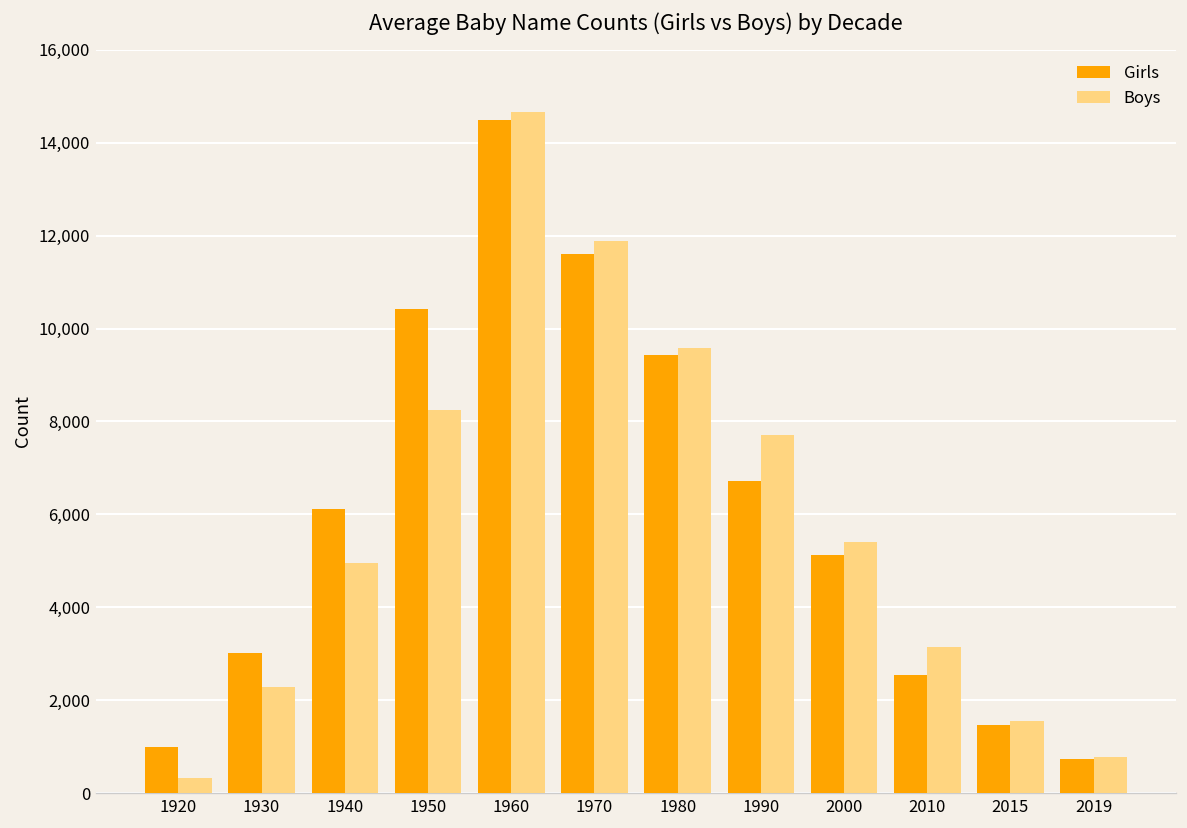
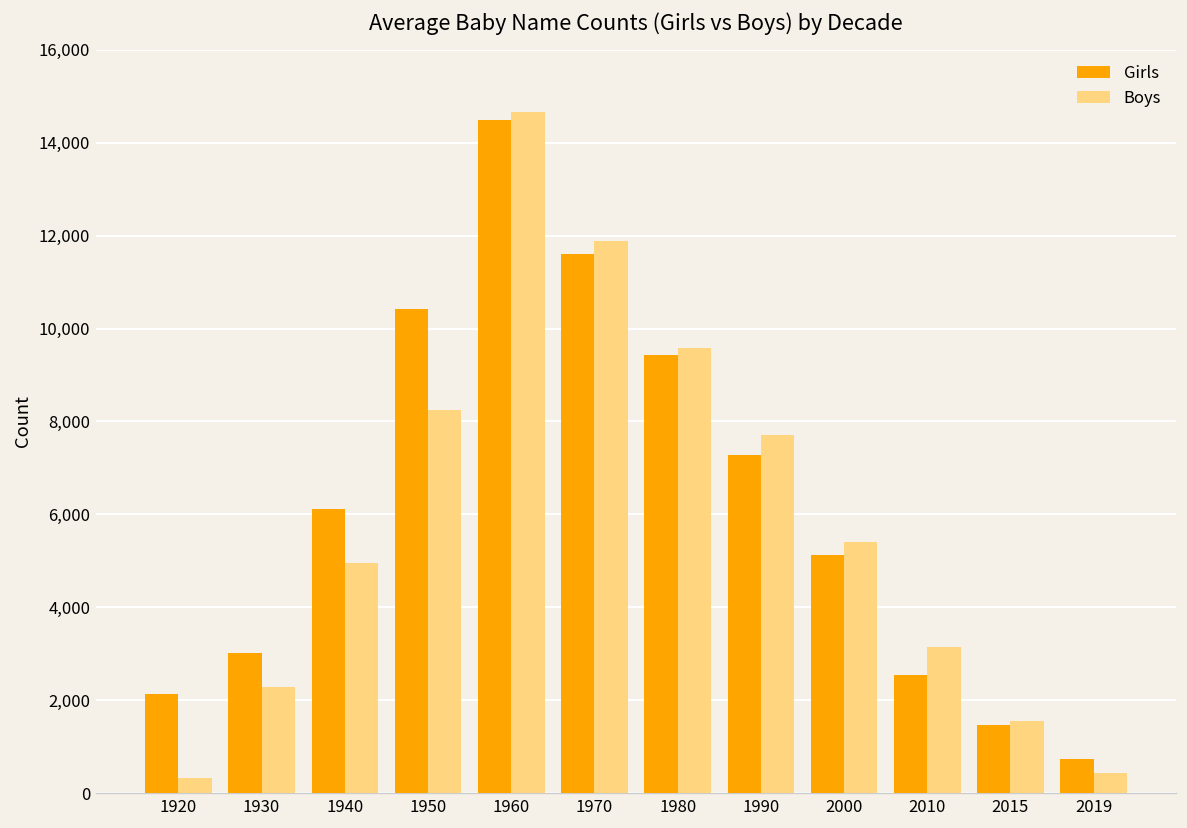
  {
    "Girls": {
-     "1920": "1,000",
+     "1920": "2,100",
      "1930": "3,000",
      "1940": "6,100",
      "1950": "10,400",
      "1960": "14,500",
      "1970": "11,600",
      "1980": "9,400",
-     "1990": "6,700",
+     "1990": "7,300",
      "2000": "5,100",
      "2010": "2,600",
      "2015": "1,500",
      "2019": "700"
    },
    "Boys": {
      "1920": "300",
      "1930": "2,300",
      "1940": "5,000",
      "1950": "8,200",
      "1960": "14,700",
      "1970": "11,900",
      "1980": "9,600",
      "1990": "7,700",
      "2000": "5,400",
      "2010": "3,100",
      "2015": "1,600",
-     "2019": "800"
+     "2019": "400"
    }
  }
